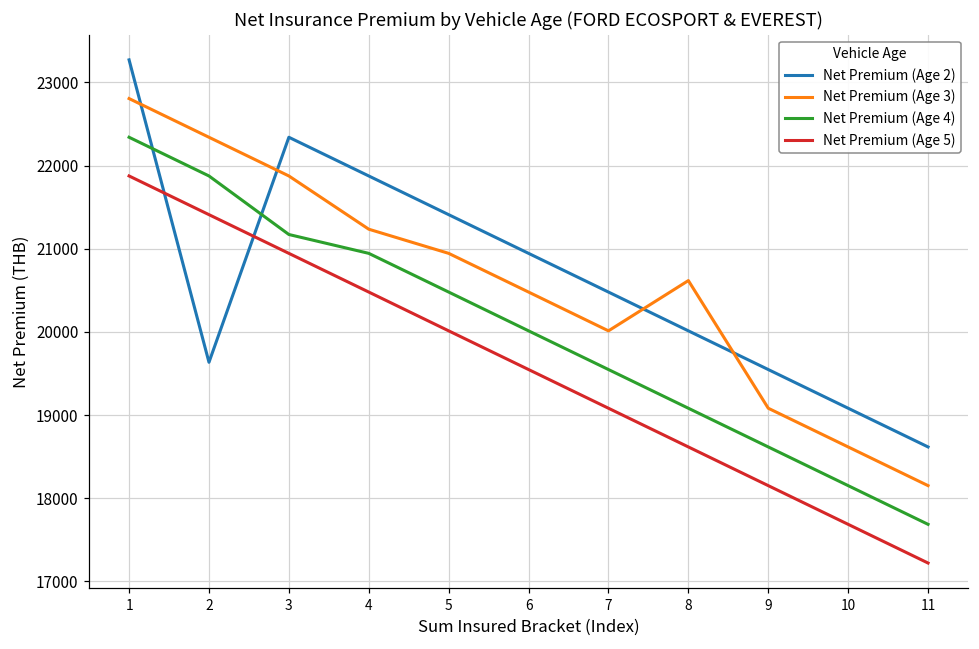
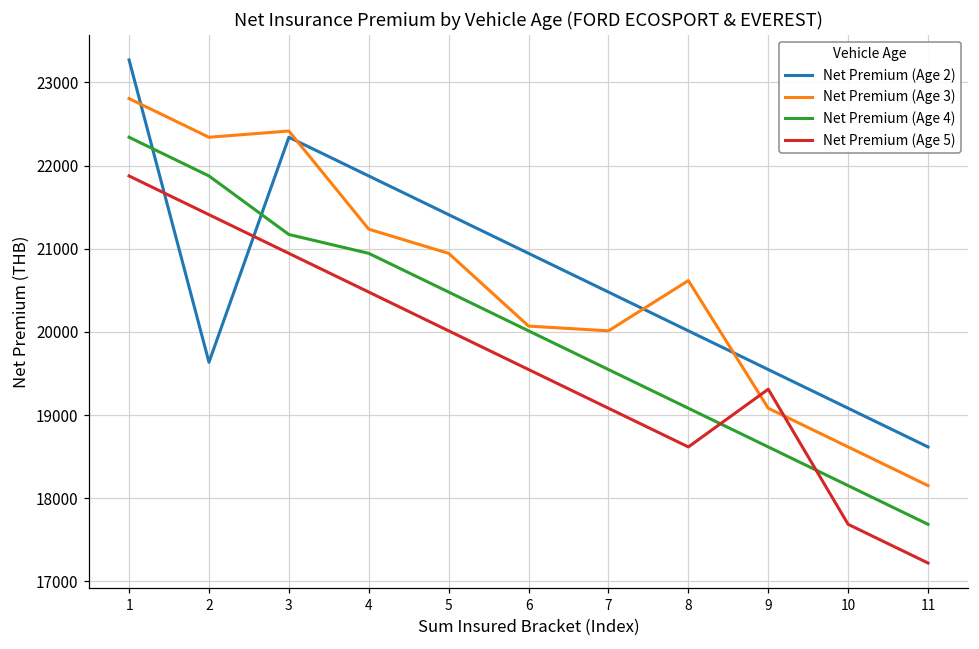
  {
    "Net Premium (Age 2)": {
      "1": 23300,
      "2": 19600,
      "3": 22300,
      "4": 21900,
      "5": 21400,
      "6": 20900,
      "7": 20500,
      "8": 20000,
      "9": 19500,
      "10": 19100,
      "11": 18600
    },
    "Net Premium (Age 3)": {
      "1": 22800,
      "2": 22300,
-     "3": 21900,
+     "3": 22400,
      "4": 21200,
      "5": 20900,
-     "6": 20500,
+     "6": 20100,
      "7": 20000,
      "8": 20600,
      "9": 19100,
      "10": 18600,
      "11": 18200
    },
    "Net Premium (Age 4)": {
      "1": 22300,
      "2": 21900,
      "3": 21200,
      "4": 20900,
      "5": 20500,
      "6": 20000,
      "7": 19500,
      "8": 19100,
      "9": 18600,
      "10": 18200,
      "11": 17700
    },
    "Net Premium (Age 5)": {
      "1": 21900,
      "2": 21400,
      "3": 20900,
      "4": 20500,
      "5": 20000,
      "6": 19500,
      "7": 19100,
      "8": 18600,
-     "9": 18200,
+     "9": 19300,
      "10": 17700,
      "11": 17200
    }
  }
